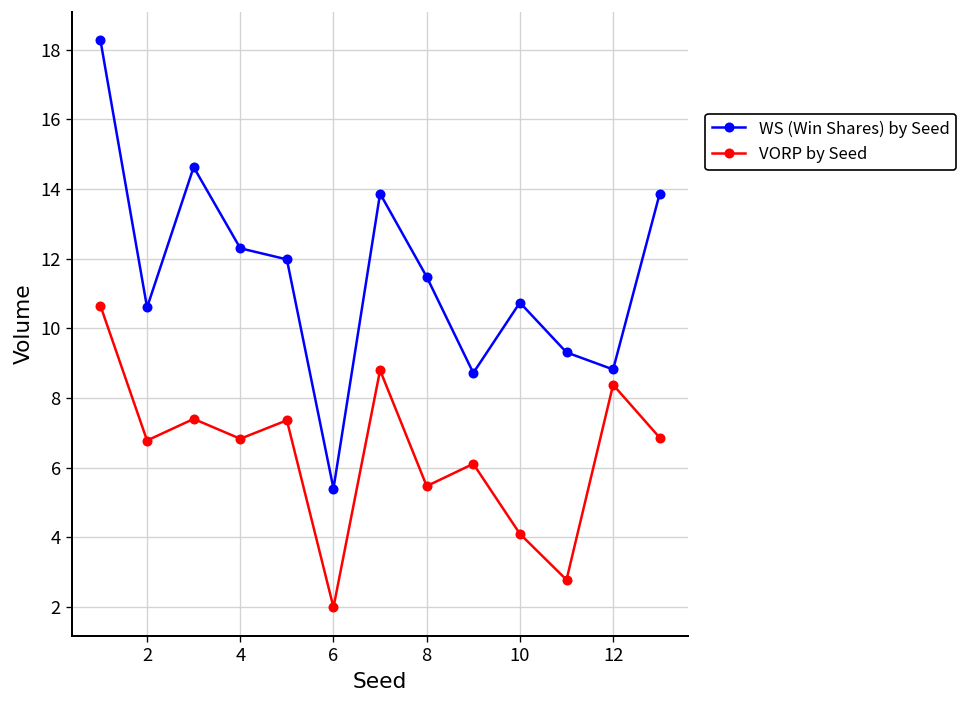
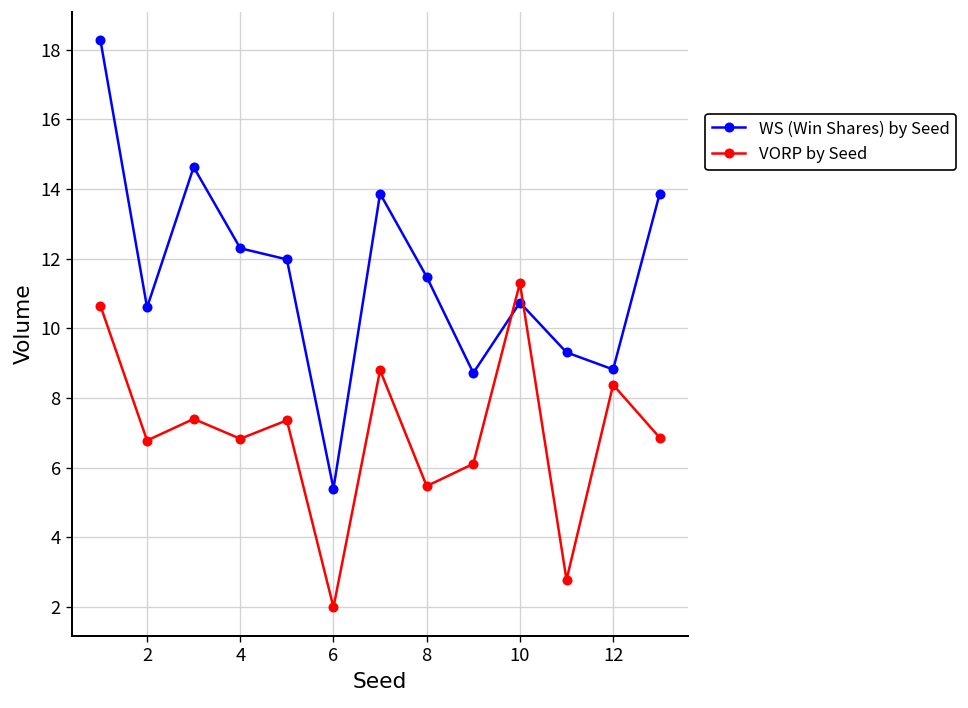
  {
    "WS (Win Shares) by Seed": {
      "2": 10.6,
      "4": 12.3,
      "6": 5.4,
      "8": 11.5,
      "10": 10.7,
      "12": 8.8
    },
    "VORP by Seed": {
      "2": 6.8,
      "4": 6.8,
      "6": 2.0,
      "8": 5.5,
-     "10": 4.1,
+     "10": 11.3,
      "12": 8.4
    }
  }
